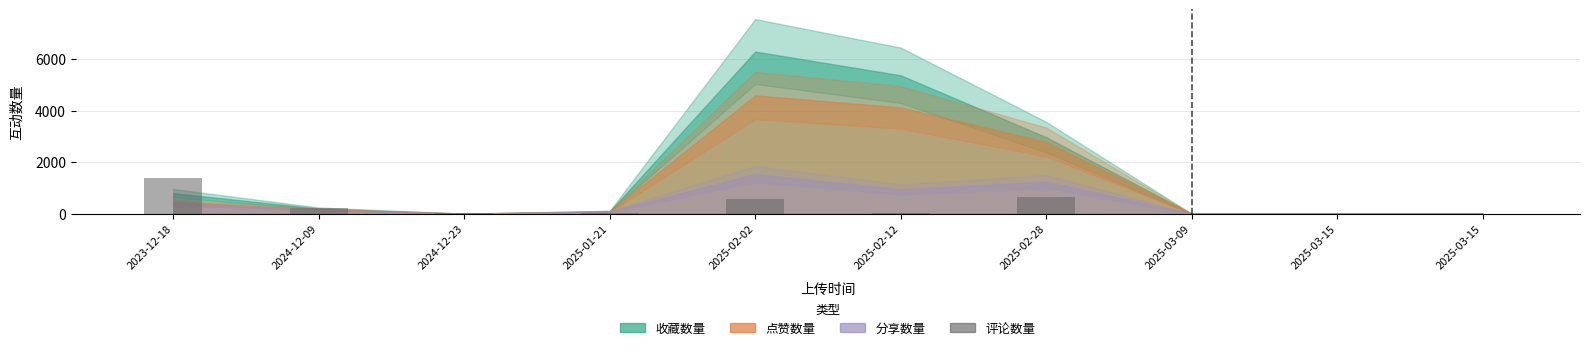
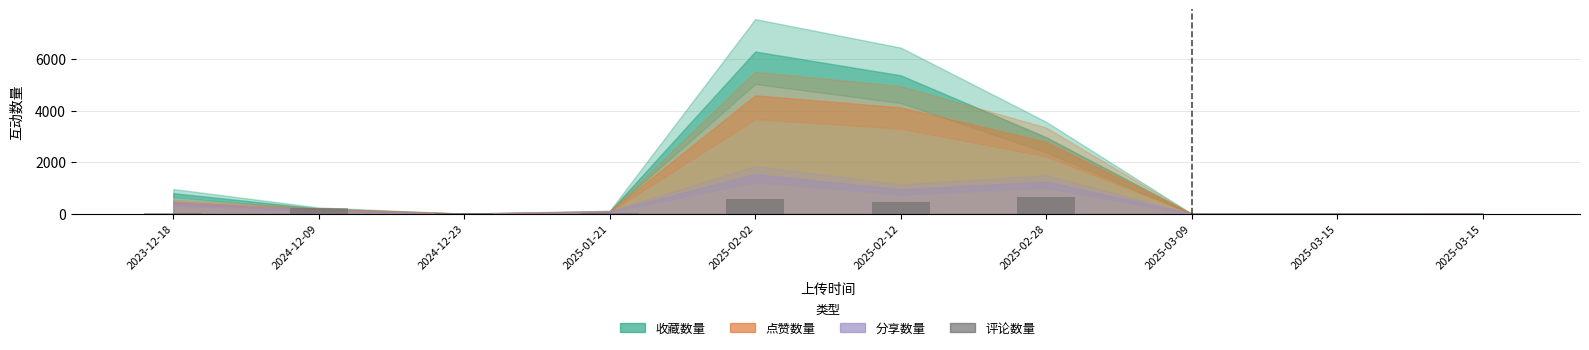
  {
    "评论数量": {
-     "2023-12-18": 1400,
+     "2023-12-18": 0,
      "2024-12-09": 200,
      "2025-02-02": 600,
-     "2025-02-12": 0,
+     "2025-02-12": 400,
      "2025-02-28": 700
    }
  }
